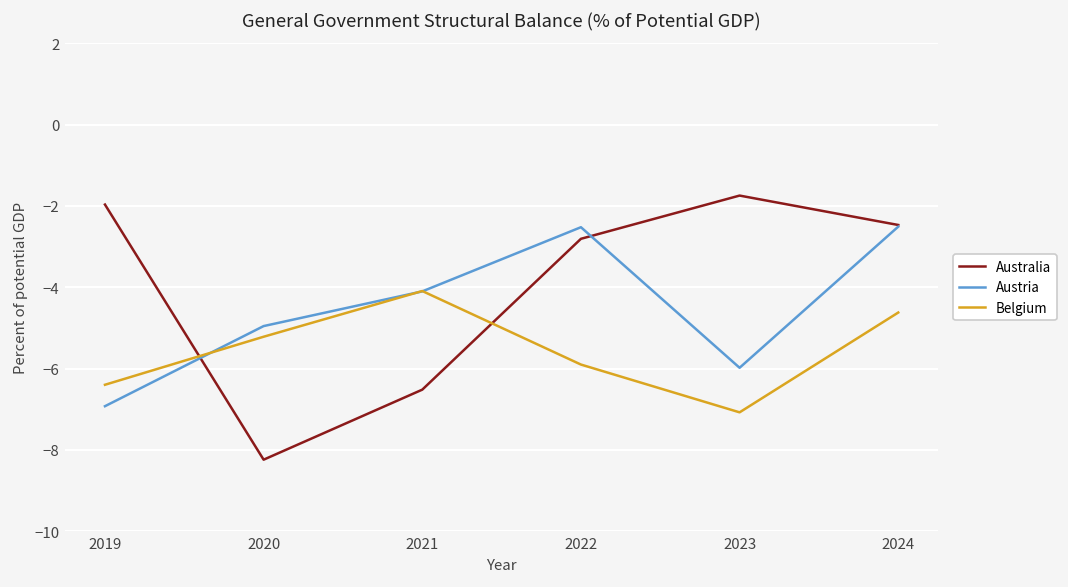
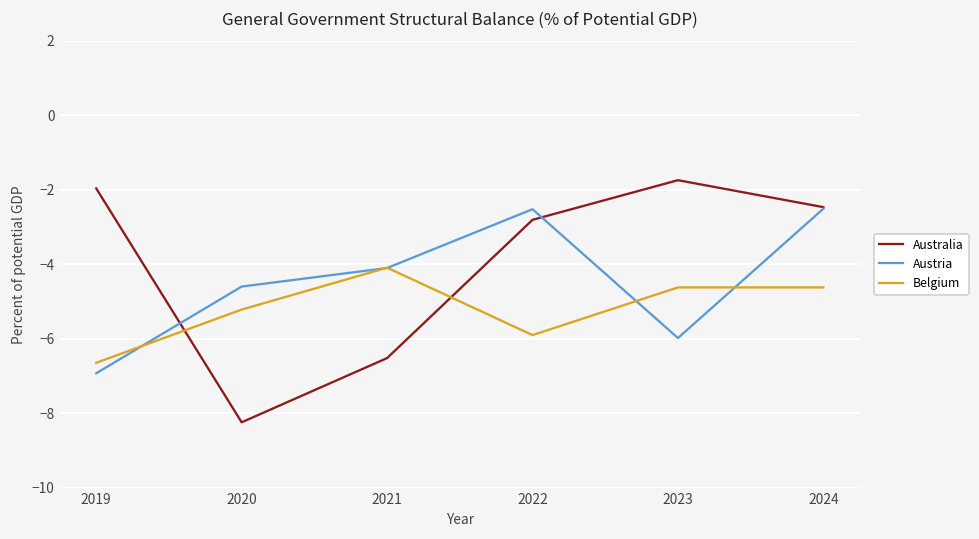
  {
    "Australia": {
      "2019": -2.0,
      "2020": -8.2,
      "2021": -6.5,
      "2022": -2.8,
      "2023": -1.7
    },
    "Austria": {
      "2019": -6.9,
-     "2020": -5.0,
+     "2020": -4.6,
      "2022": -2.5,
      "2023": -6.0
    },
    "Belgium": {
-     "2019": -6.4,
+     "2019": -6.6,
      "2020": -5.2,
      "2022": -5.9,
-     "2023": -7.1,
+     "2023": -4.6,
      "2024": -4.6
    }
  }
